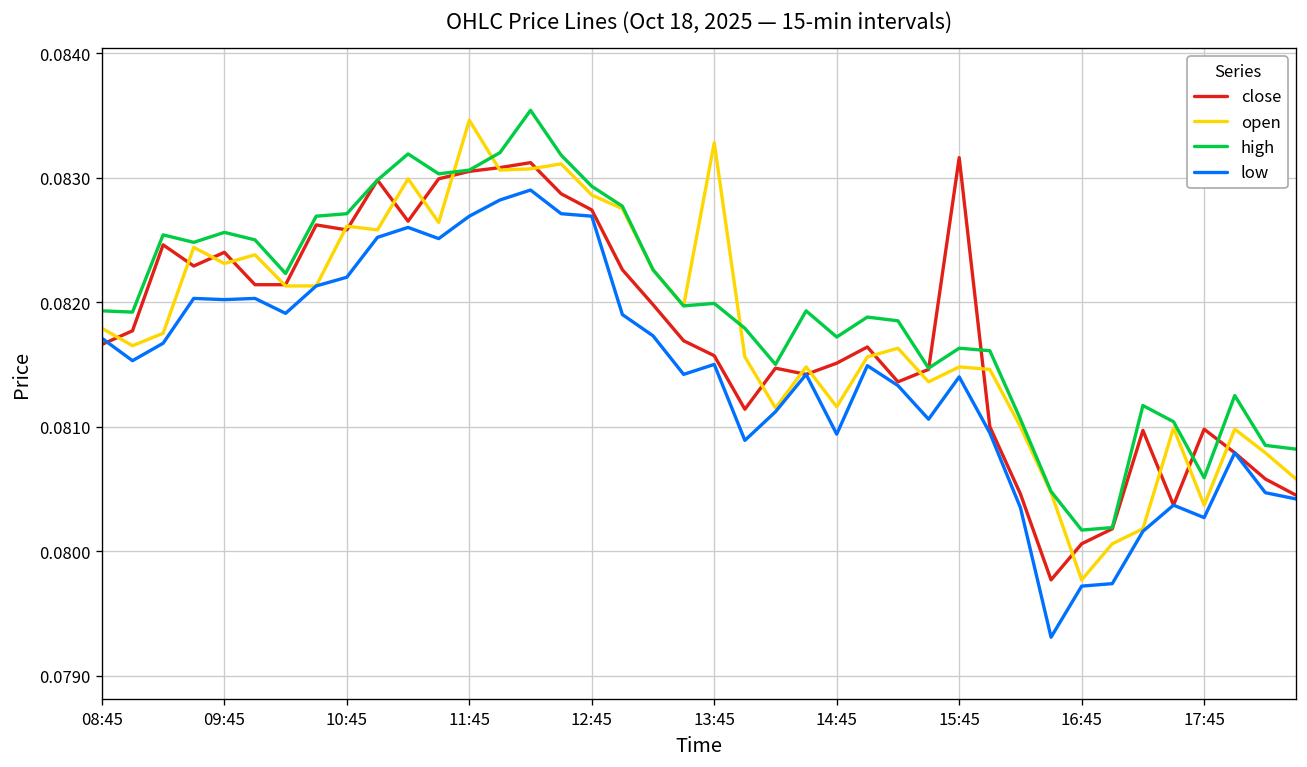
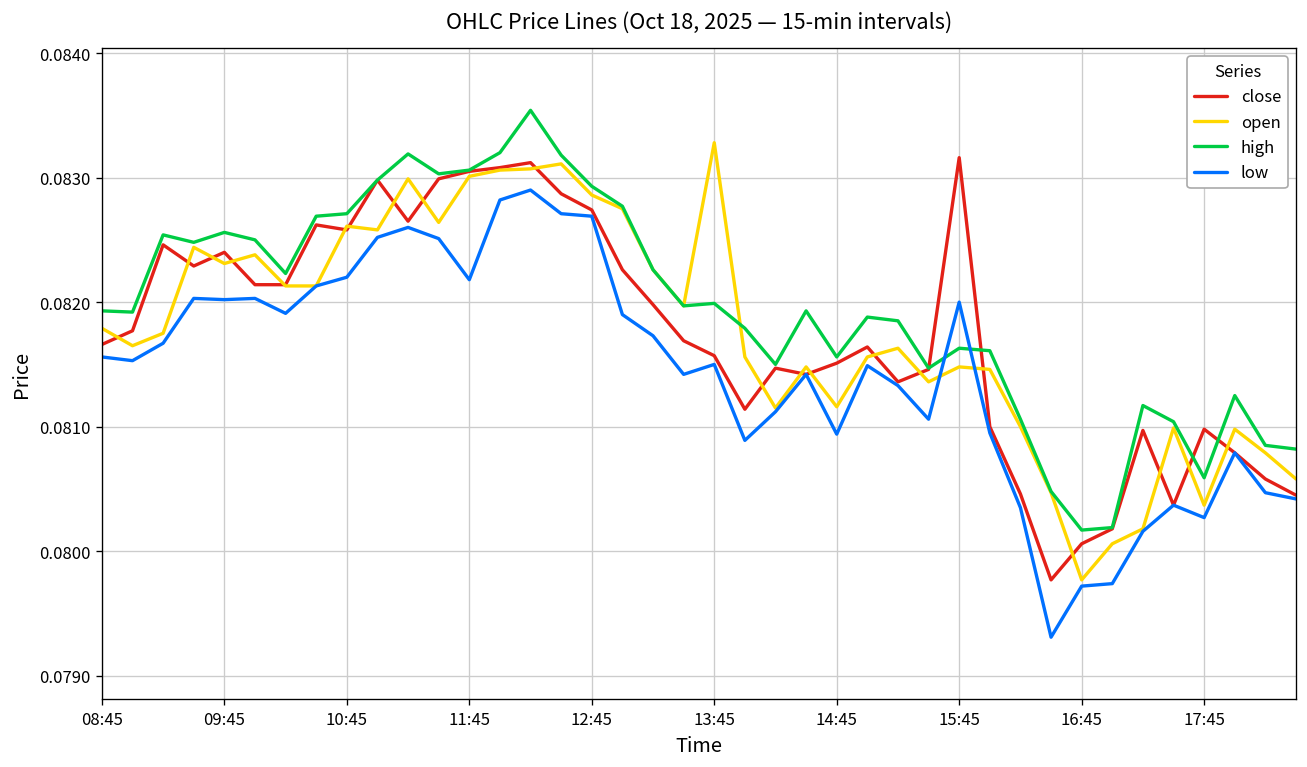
  {
    "close": {
      "08:45": 0.08166,
      "09:45": 0.08240,
      "10:45": 0.08258,
      "12:45": 0.08274,
      "13:45": 0.08157,
      "14:45": 0.08151,
      "15:45": 0.08316,
      "16:45": 0.08006,
      "17:45": 0.08098
    },
    "open": {
      "08:45": 0.08179,
      "09:45": 0.08231,
      "10:45": 0.08261,
-     "11:45": 0.08346,
+     "11:45": 0.08301,
      "12:45": 0.08286,
      "13:45": 0.08328,
      "14:45": 0.08116,
      "15:45": 0.08148,
      "16:45": 0.07977,
      "17:45": 0.08037
    },
    "high": {
      "08:45": 0.08193,
      "09:45": 0.08256,
      "10:45": 0.08271,
      "12:45": 0.08293,
      "13:45": 0.08199,
-     "14:45": 0.08172,
+     "14:45": 0.08156,
      "15:45": 0.08163,
      "16:45": 0.08017,
      "17:45": 0.08059
    },
    "low": {
-     "08:45": 0.08171,
+     "08:45": 0.08156,
      "09:45": 0.08202,
      "10:45": 0.08220,
-     "11:45": 0.08269,
+     "11:45": 0.08218,
      "12:45": 0.08269,
      "13:45": 0.08150,
      "14:45": 0.08094,
-     "15:45": 0.0814,
+     "15:45": 0.0820,
      "16:45": 0.07972,
      "17:45": 0.08027
    }
  }
